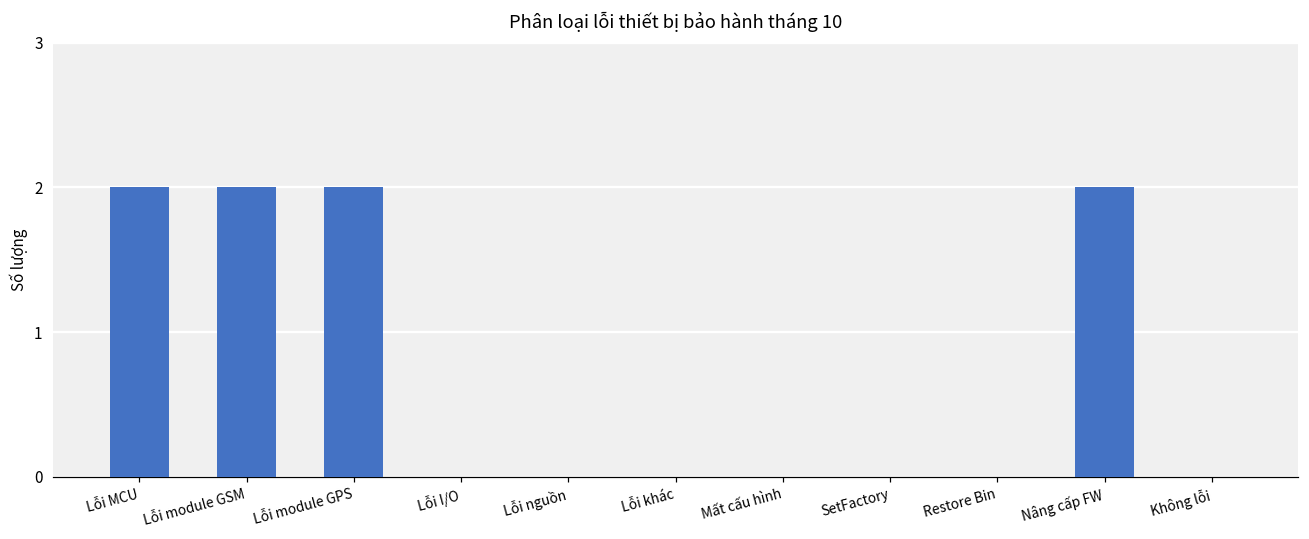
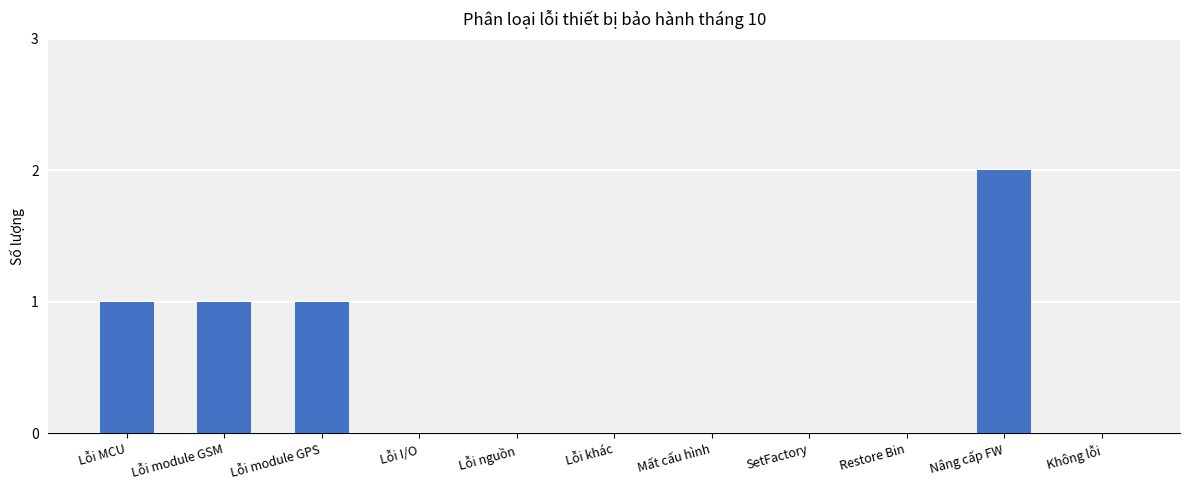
  {
-   "Lỗi MCU": 2,
-   "Lỗi module GSM": 2,
-   "Lỗi module GPS": 2,
+   "Lỗi MCU": 1,
+   "Lỗi module GSM": 1,
+   "Lỗi module GPS": 1,
    "Lỗi I/O": 0,
    "Lỗi nguồn": 0,
    "Lỗi khác": 0,
    "Mất cấu hình": 0,
    "SetFactory": 0,
    "Restore Bin": 0,
    "Nâng cấp FW": 2,
    "Không lỗi": 0
  }
